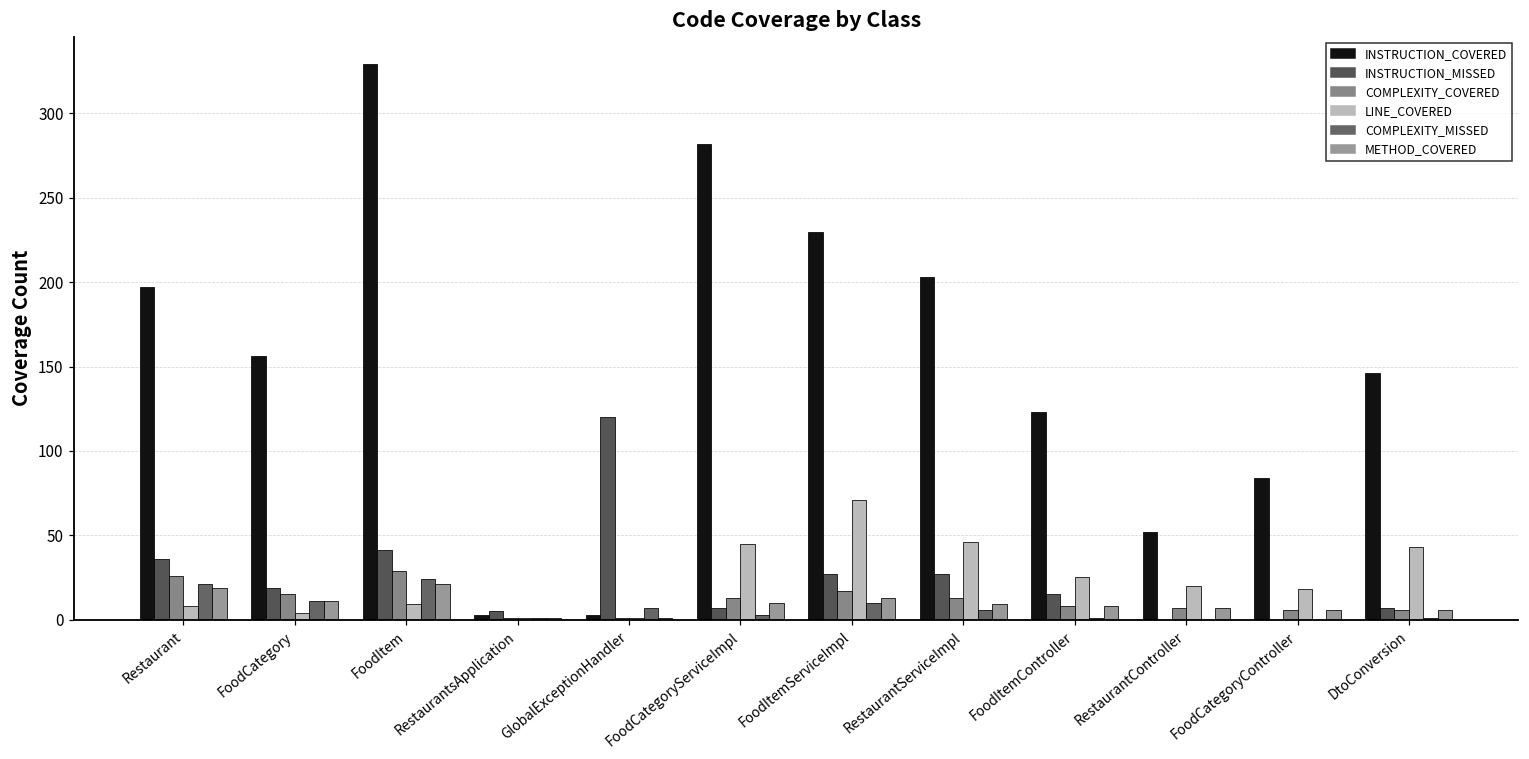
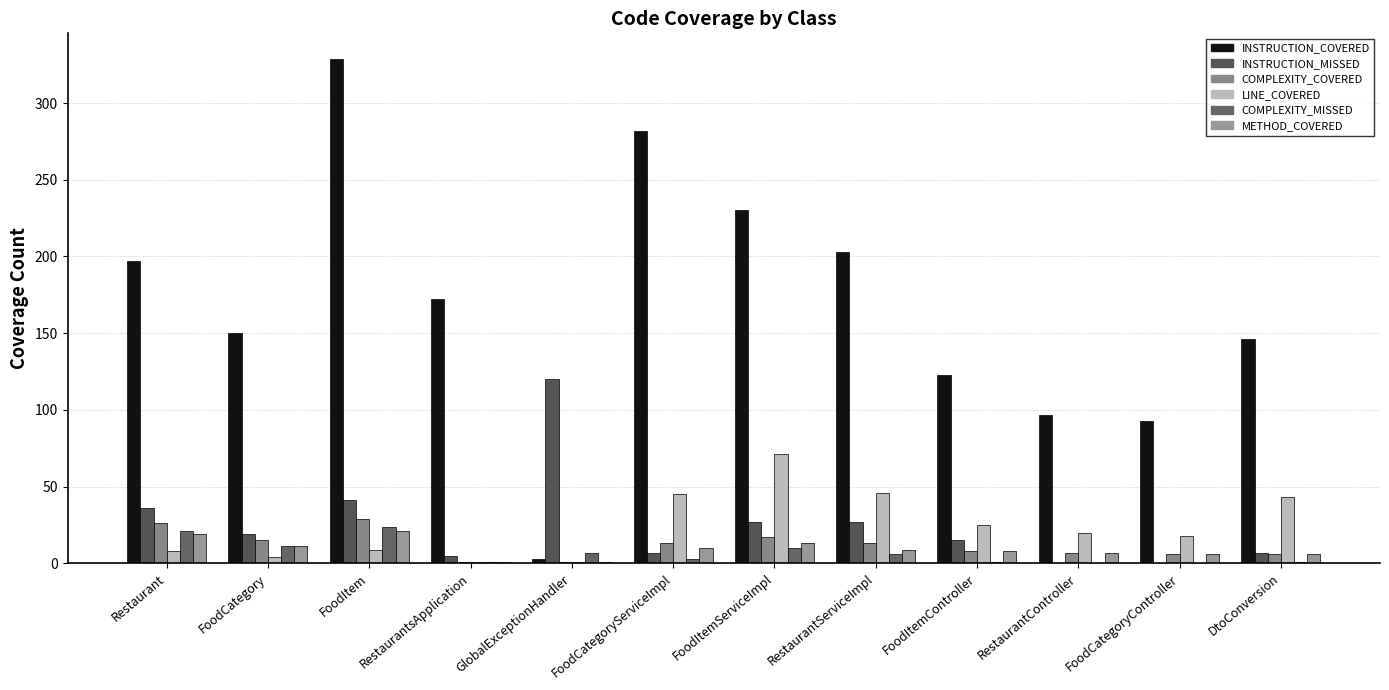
  {
    "INSTRUCTION_COVERED": {
      "Restaurant": 197,
-     "FoodCategory": 156,
+     "FoodCategory": 150,
      "FoodItem": 329,
-     "RestaurantsApplication": 3,
+     "RestaurantsApplication": 172,
      "GlobalExceptionHandler": 3,
      "FoodCategoryServiceImpl": 282,
      "FoodItemServiceImpl": 230,
      "RestaurantServiceImpl": 203,
      "FoodItemController": 123,
-     "RestaurantController": 52,
-     "FoodCategoryController": 84,
+     "RestaurantController": 97,
+     "FoodCategoryController": 93,
      "DtoConversion": 146
    }
  }
